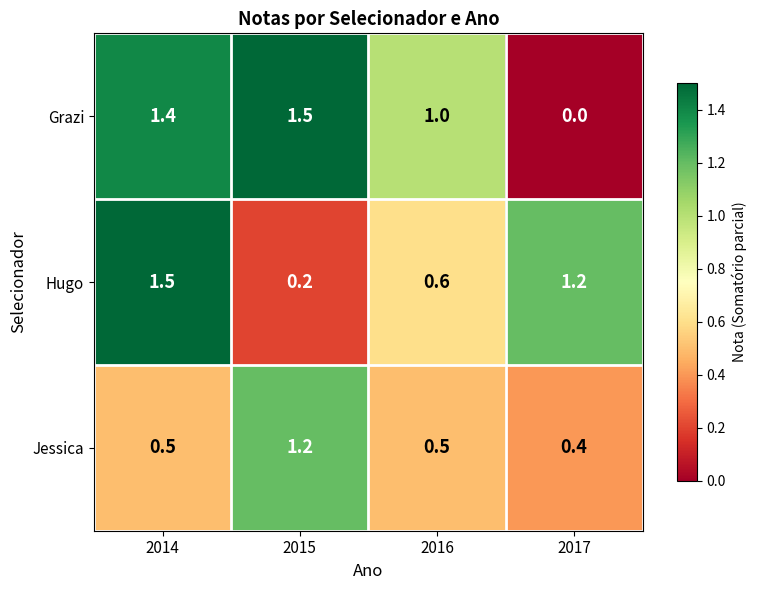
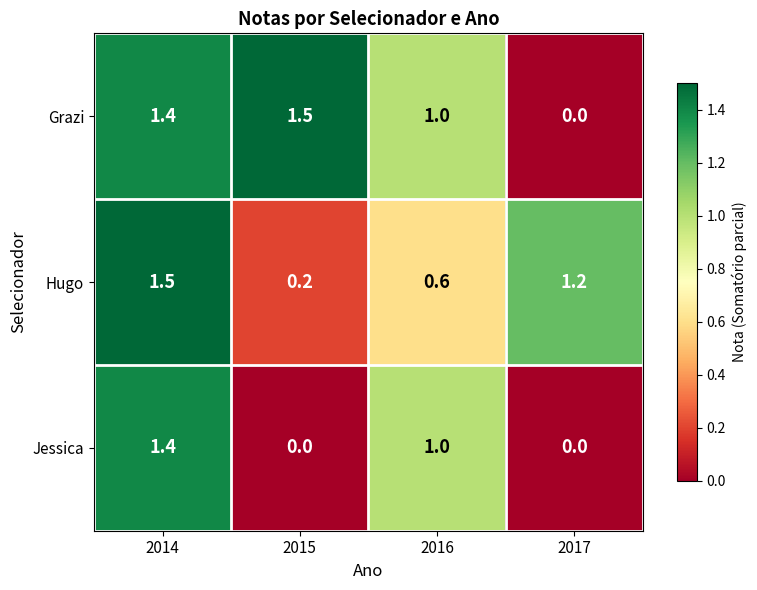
  {
    "Grazi": {
      "2014": 1.4,
      "2015": 1.5,
      "2016": 1.0,
      "2017": 0.0
    },
    "Hugo": {
      "2014": 1.5,
      "2015": 0.2,
      "2016": 0.6,
      "2017": 1.2
    },
    "Jessica": {
-     "2014": 0.5,
-     "2015": 1.2,
-     "2016": 0.5,
-     "2017": 0.4
+     "2014": 1.4,
+     "2015": 0.0,
+     "2016": 1.0,
+     "2017": 0.0
    }
  }
